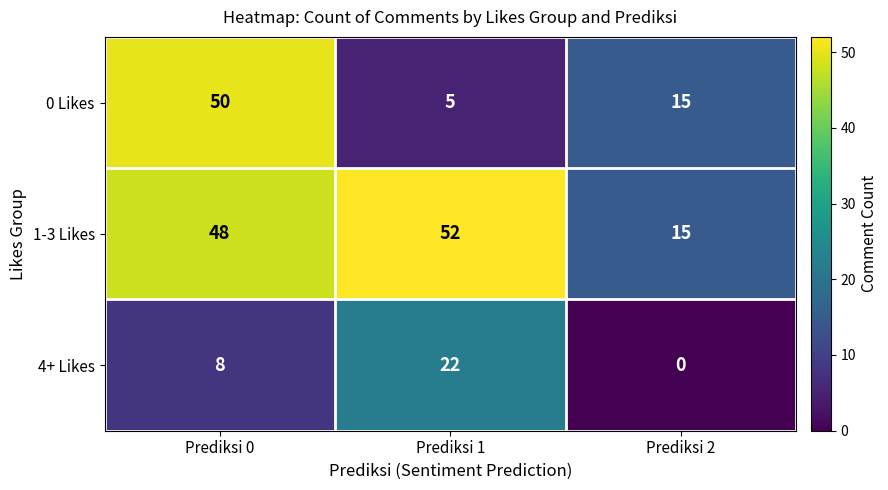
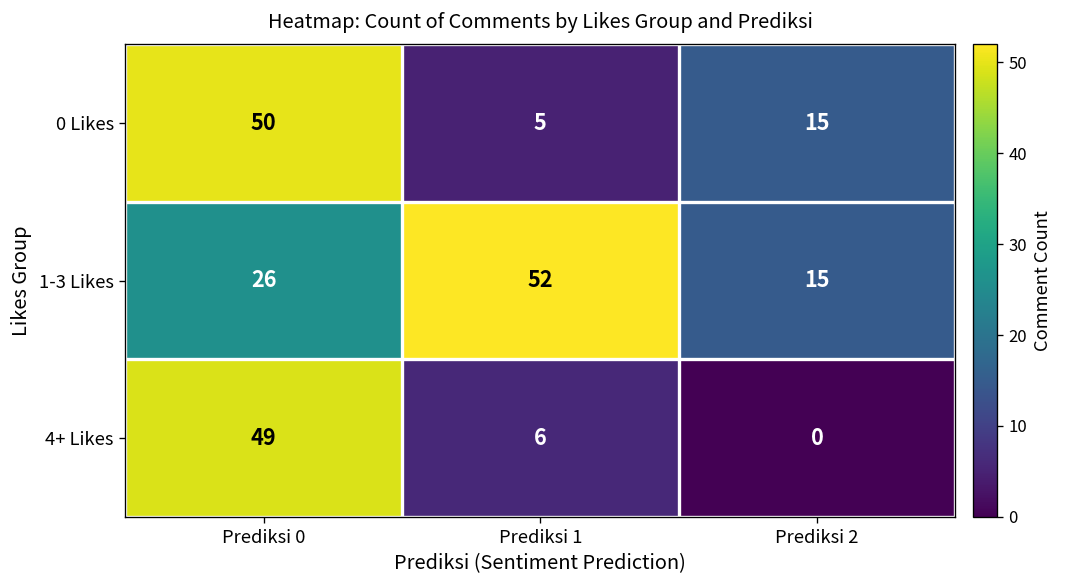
  {
    "0 Likes": {
      "Prediksi 0": 50,
      "Prediksi 1": 5,
      "Prediksi 2": 15
    },
    "1-3 Likes": {
-     "Prediksi 0": 48,
+     "Prediksi 0": 26,
      "Prediksi 1": 52,
      "Prediksi 2": 15
    },
    "4+ Likes": {
-     "Prediksi 0": 8,
-     "Prediksi 1": 22,
+     "Prediksi 0": 49,
+     "Prediksi 1": 6,
      "Prediksi 2": 0
    }
  }
